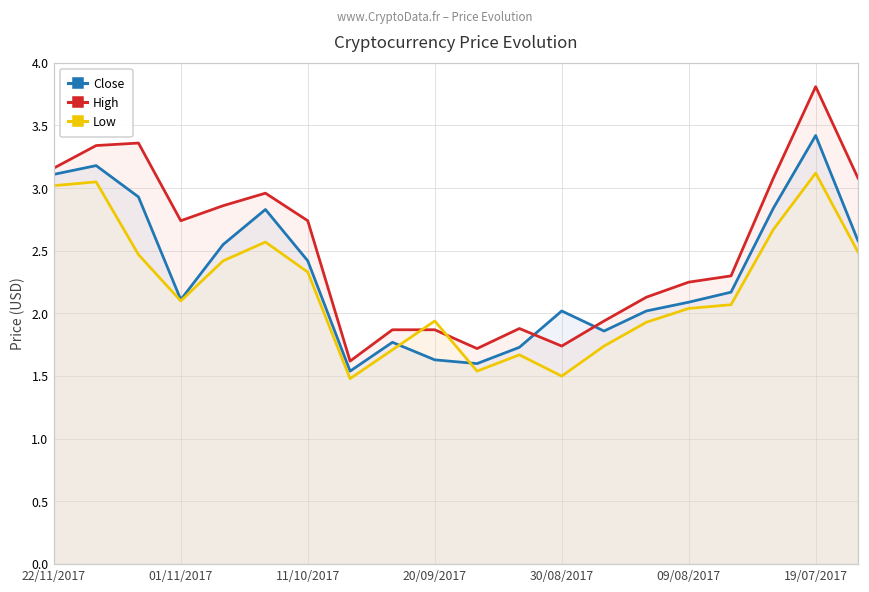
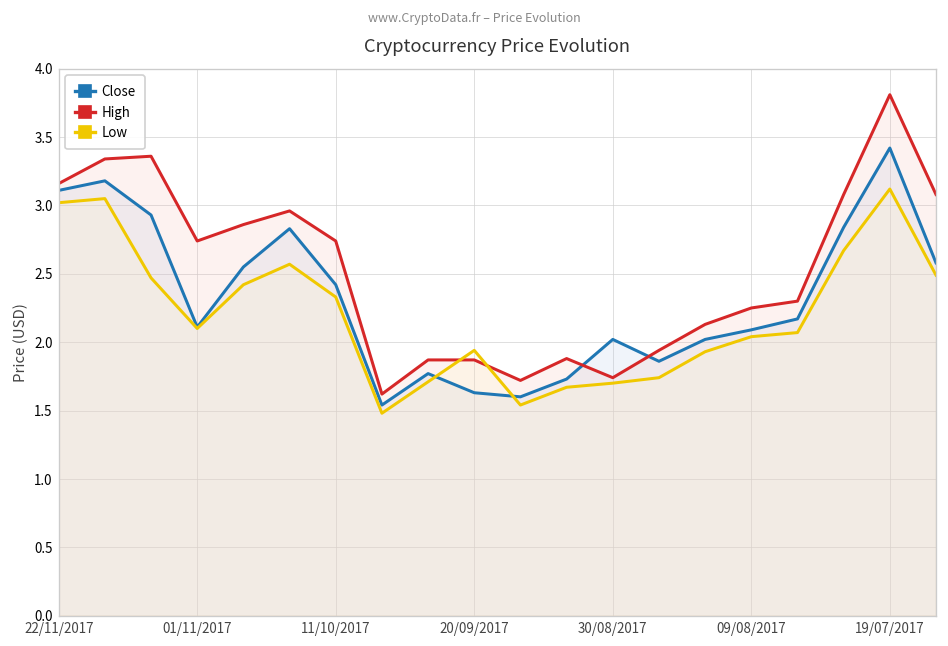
  {
    "Close": {
      "22/11/2017": 3.1,
      "11/10/2017": 2.4,
      "20/09/2017": 1.63,
      "30/08/2017": 2.0,
      "09/08/2017": 2.1,
      "19/07/2017": 3.4
    },
    "High": {
      "22/11/2017": 3.16,
      "01/11/2017": 2.74,
      "11/10/2017": 2.74,
      "20/09/2017": 1.87,
      "30/08/2017": 1.74,
      "09/08/2017": 2.25,
      "19/07/2017": 3.8
    },
    "Low": {
      "22/11/2017": 3.0,
      "11/10/2017": 2.33,
      "20/09/2017": 1.94,
-     "30/08/2017": 1.5,
+     "30/08/2017": 1.7,
      "09/08/2017": 2.04,
      "19/07/2017": 3.1
    }
  }
